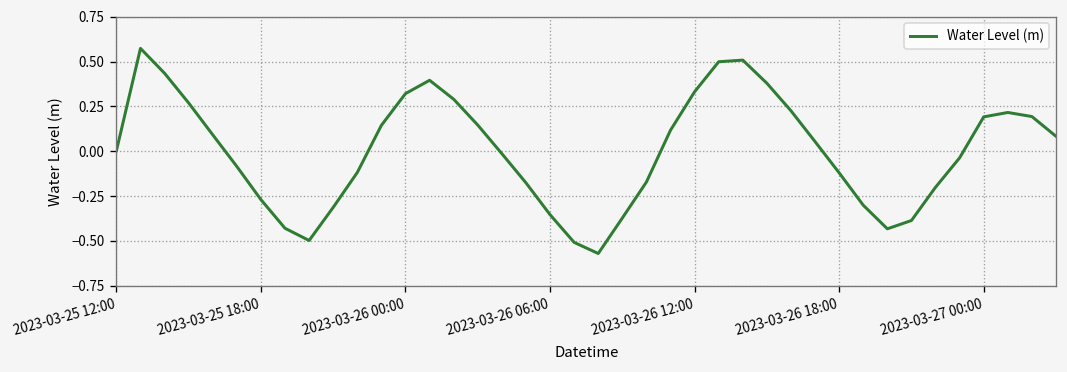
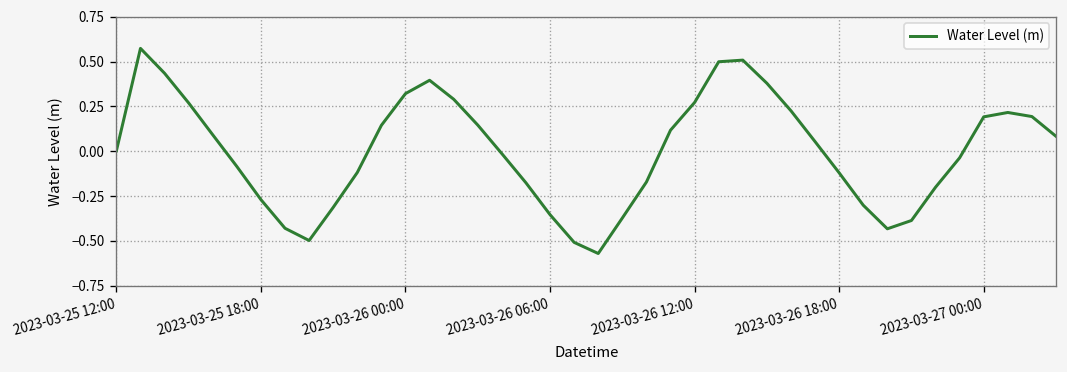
  {
    "2023-03-25 12:00": 0.00,
    "2023-03-25 18:00": -0.27,
    "2023-03-26 00:00": 0.32,
    "2023-03-26 06:00": -0.35,
-   "2023-03-26 12:00": 0.33,
+   "2023-03-26 12:00": 0.27,
    "2023-03-26 18:00": -0.12,
    "2023-03-27 00:00": 0.19
  }
